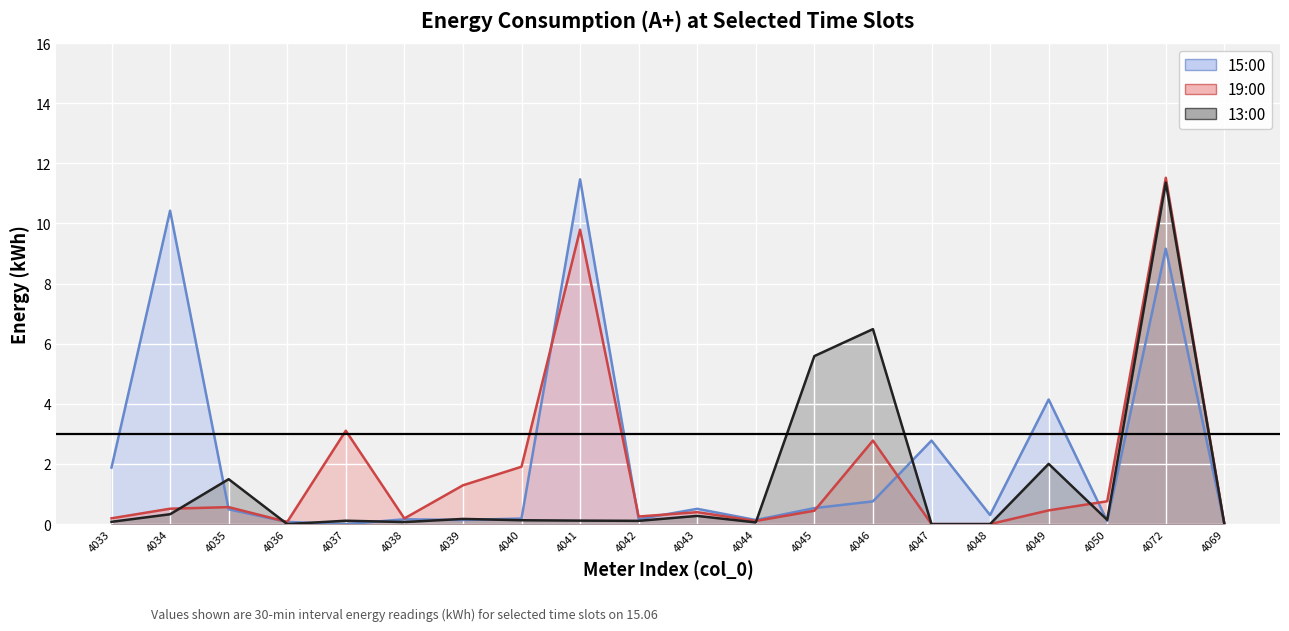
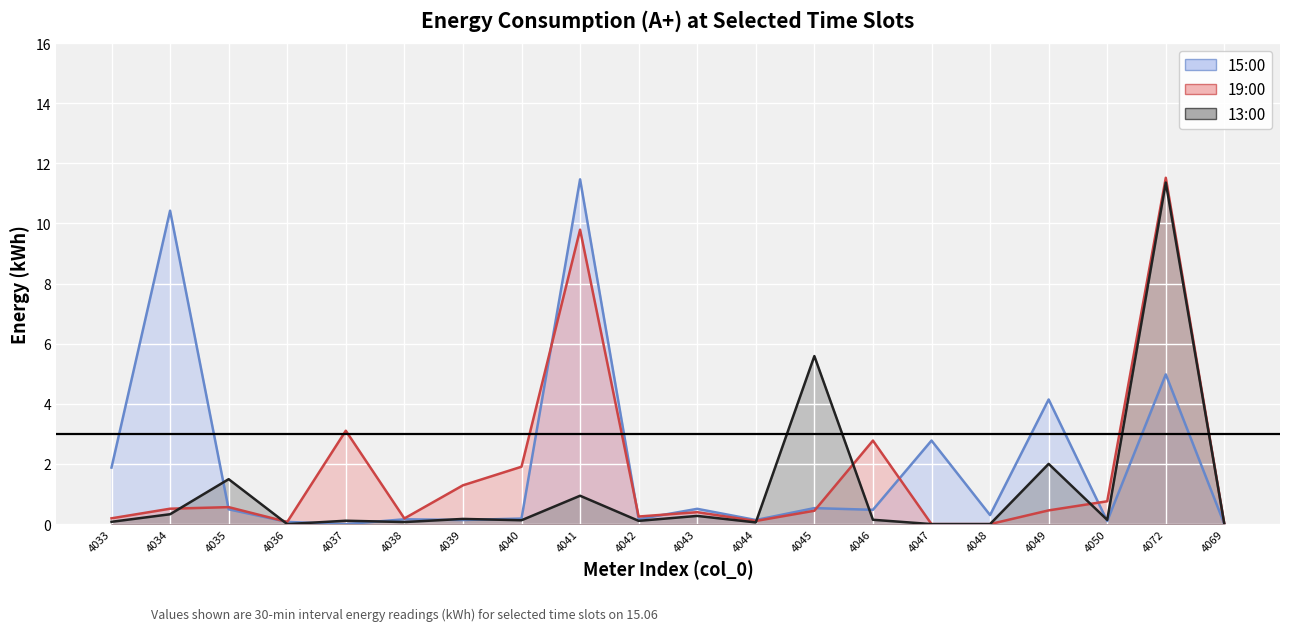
  {
    "15:00": {
      "4033": 1.9,
      "4034": 10.4,
      "4037": 0.0,
      "4041": 11.5,
      "4043": 0.5,
      "4045": 0.5,
-     "4046": 0.8,
+     "4046": 0.5,
      "4047": 2.8,
      "4048": 0.3,
      "4049": 4.1,
-     "4072": 9.2
+     "4072": 5.0
    },
    "19:00": {
      "4033": 0.2,
      "4034": 0.5,
      "4037": 3.1,
      "4039": 1.3,
      "4040": 1.9,
      "4041": 9.8,
      "4042": 0.3,
      "4043": 0.4,
      "4045": 0.4,
      "4046": 2.8,
      "4049": 0.5,
      "4050": 0.8,
      "4072": 11.5
    },
    "13:00": {
      "4033": 0.1,
      "4034": 0.3,
      "4035": 1.5,
      "4037": 0.1,
      "4038": 0.1,
-     "4041": 0.1,
+     "4041": 0.9,
      "4043": 0.3,
      "4045": 5.6,
-     "4046": 6.5,
+     "4046": 0.1,
      "4049": 2.0,
      "4072": 11.4
    }
  }
